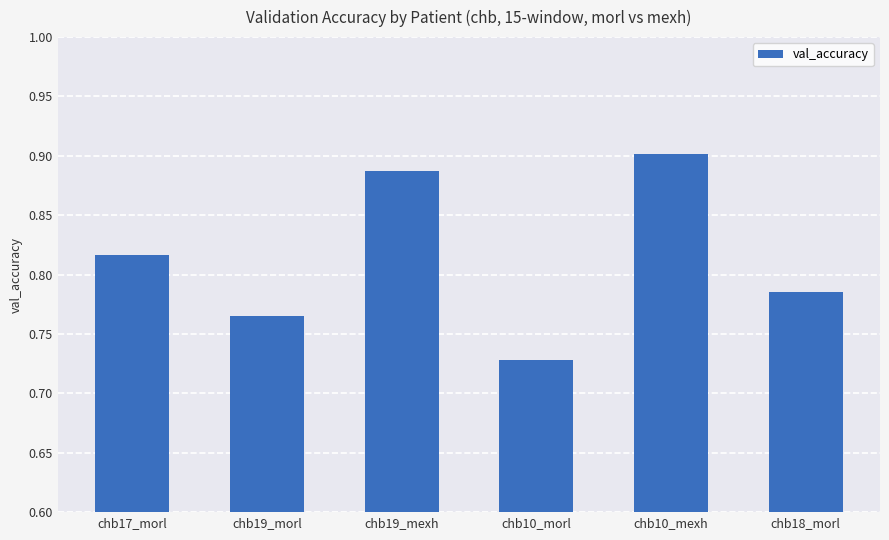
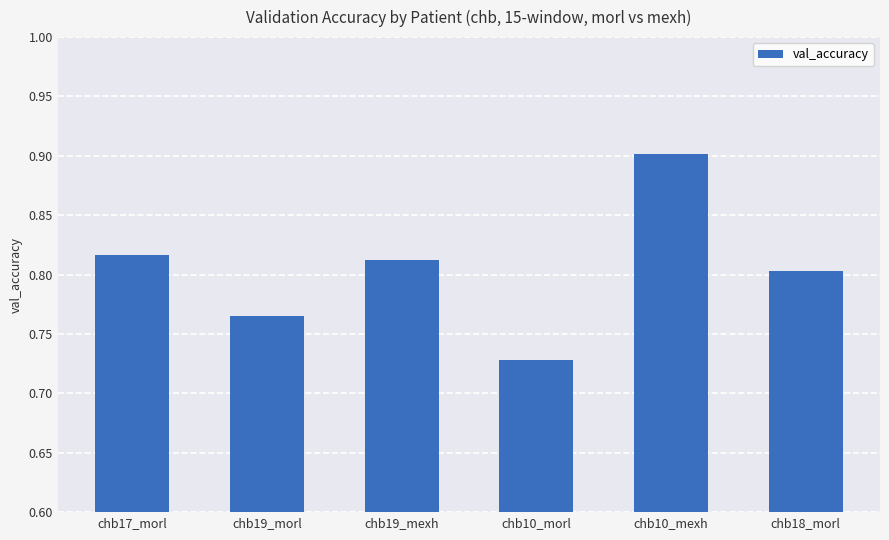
  {
    "chb17_morl": 0.817,
    "chb19_morl": 0.765,
-   "chb19_mexh": 0.887,
+   "chb19_mexh": 0.812,
    "chb10_morl": 0.728,
    "chb10_mexh": 0.901,
-   "chb18_morl": 0.785
+   "chb18_morl": 0.803
  }
